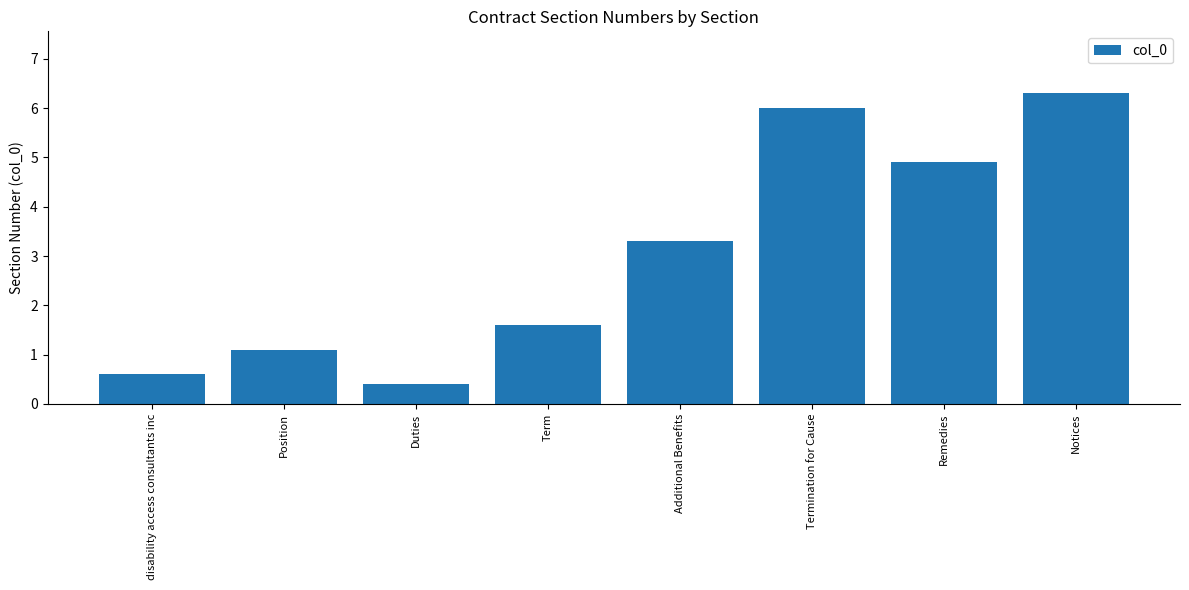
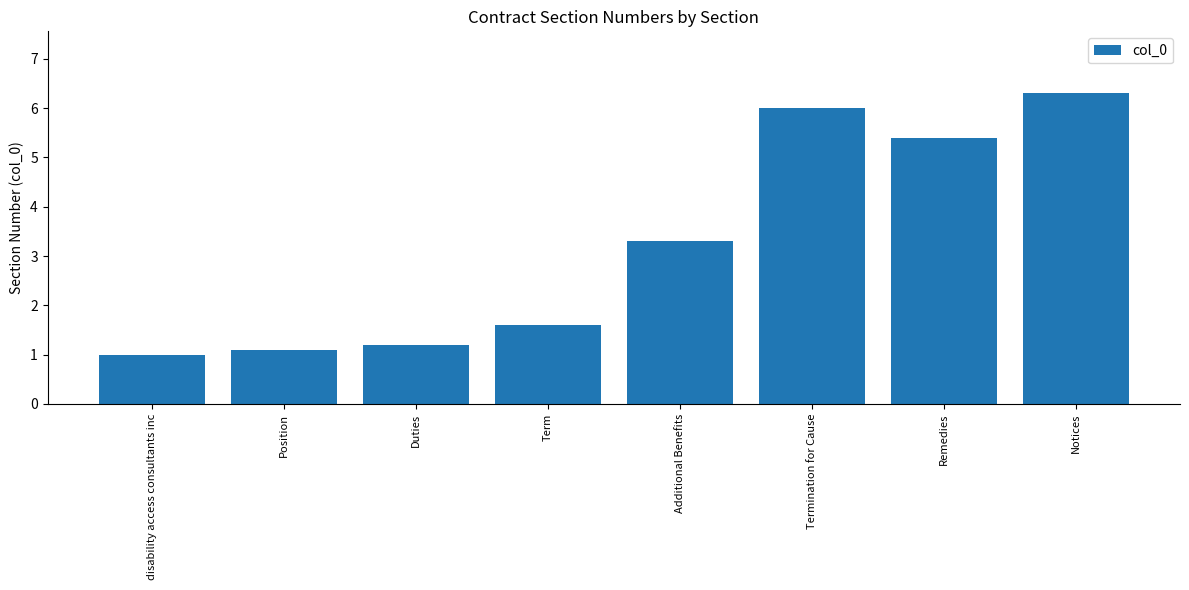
  {
-   "disability access consultants inc": 0.6,
+   "disability access consultants inc": 1.0,
    "Position": 1.1,
-   "Duties": 0.4,
+   "Duties": 1.2,
    "Term": 1.6,
    "Additional Benefits": 3.3,
    "Termination for Cause": 6.0,
-   "Remedies": 4.9,
+   "Remedies": 5.4,
    "Notices": 6.3
  }
